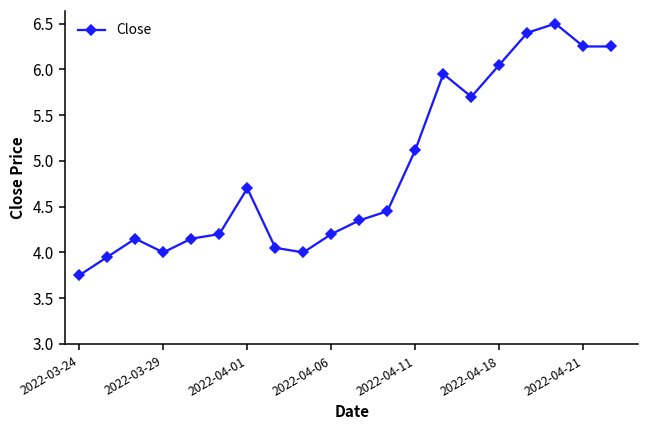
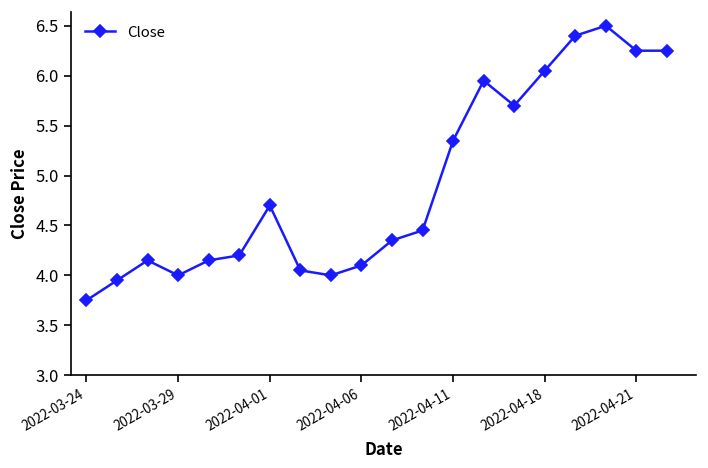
  {
    "2022-03-24": 3.8,
    "2022-03-29": 4.0,
    "2022-04-01": 4.7,
-   "2022-04-06": 4.2,
-   "2022-04-11": 5.1,
+   "2022-04-06": 4.1,
+   "2022-04-11": 5.4,
    "2022-04-18": 6.1,
    "2022-04-21": 6.3
  }
